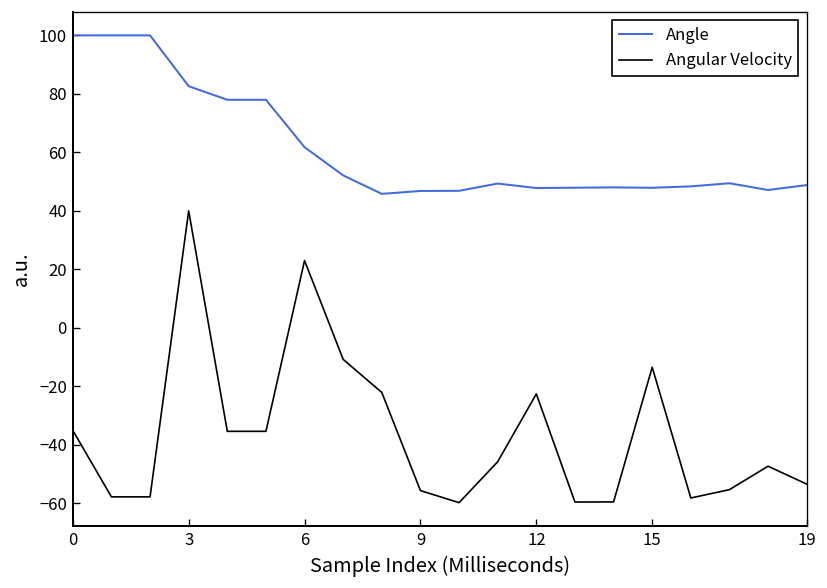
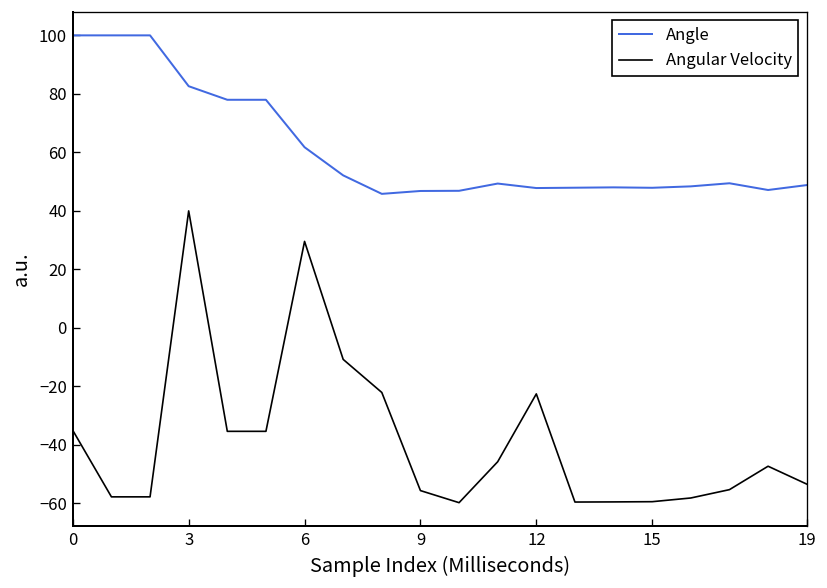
  {
    "Angle": {
      "0": 100,
      "3": 83,
      "6": 62,
      "9": 47,
      "12": 48,
      "15": 48,
      "19": 49
    },
    "Angular Velocity": {
      "0": -35,
      "3": 40,
-     "6": 23,
+     "6": 30,
      "9": -56,
      "12": -23,
-     "15": -13,
+     "15": -59,
      "19": -53
    }
  }
